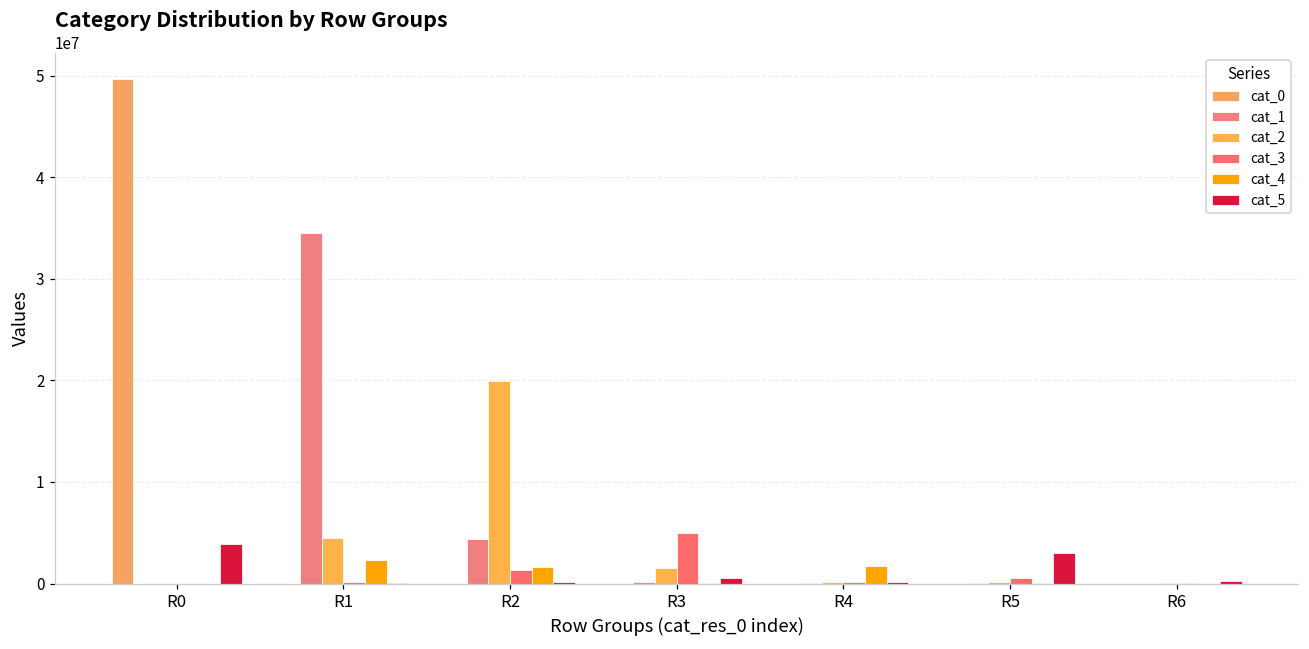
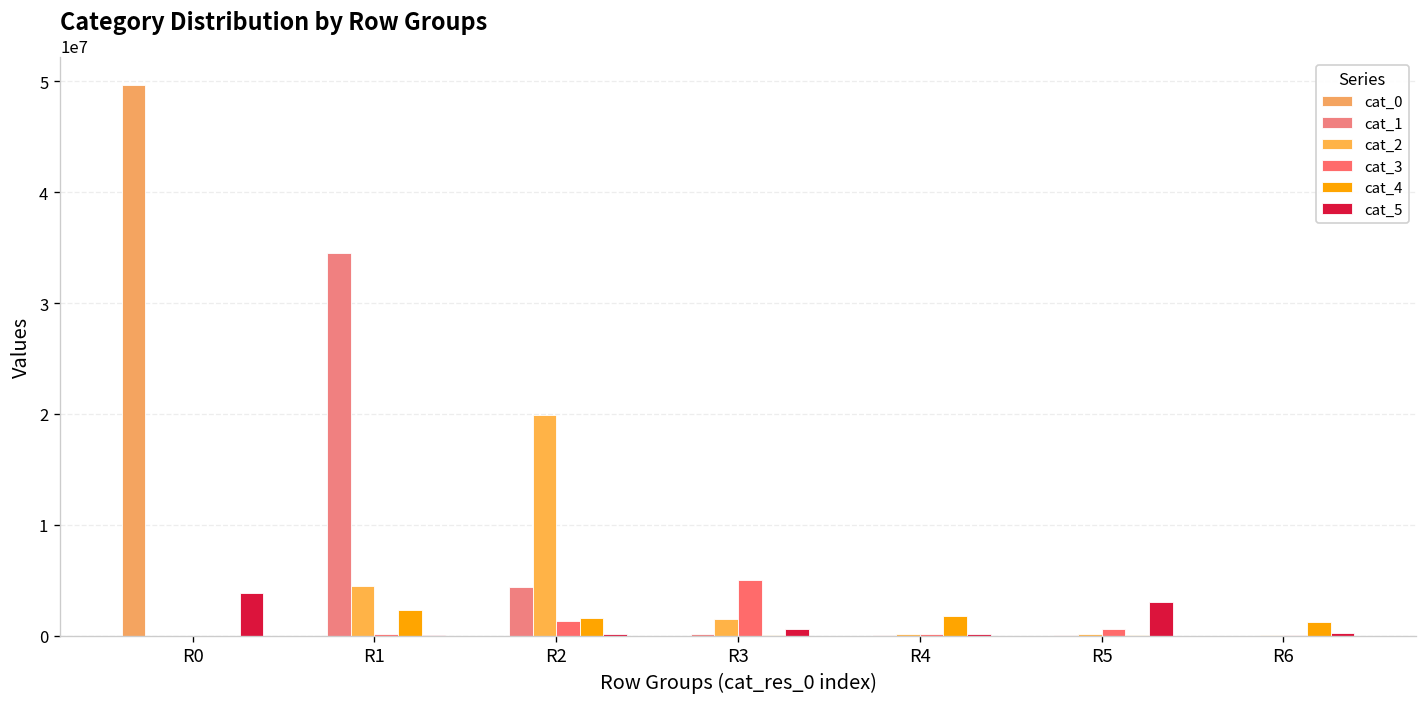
  {
    "cat_4": {
      "R0": 0,
      "R1": 2000000,
      "R2": 2000000,
      "R4": 2000000,
-     "R6": 0
+     "R6": 1000000
    },
    "cat_5": {
      "R0": 4000000,
      "R3": 1000000,
      "R5": 3000000
    }
  }
